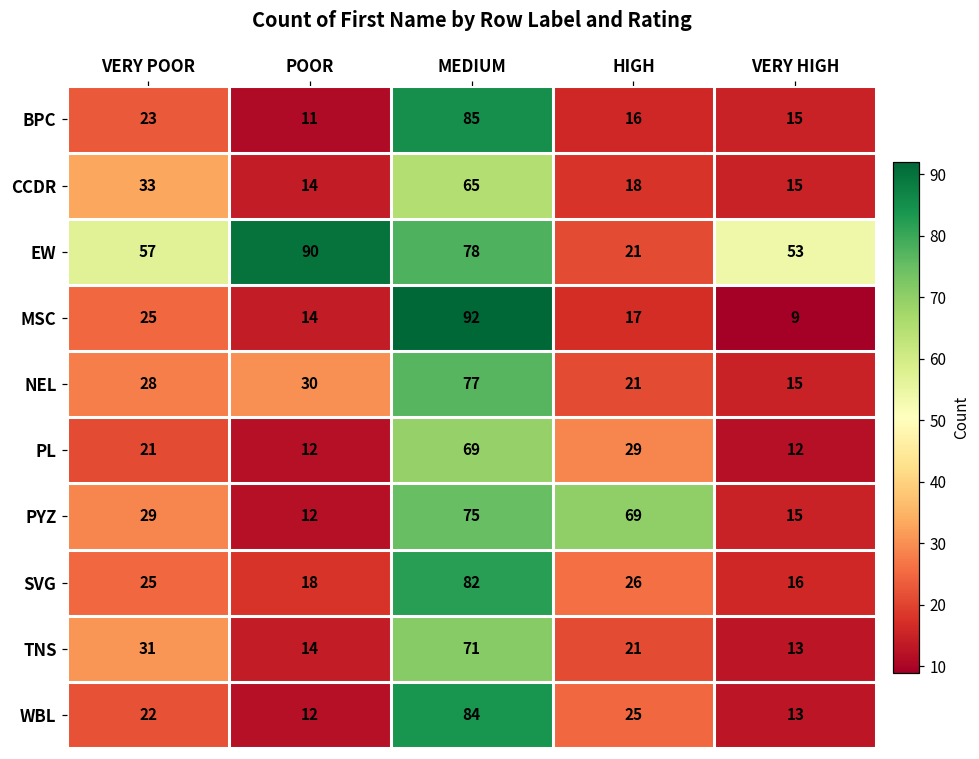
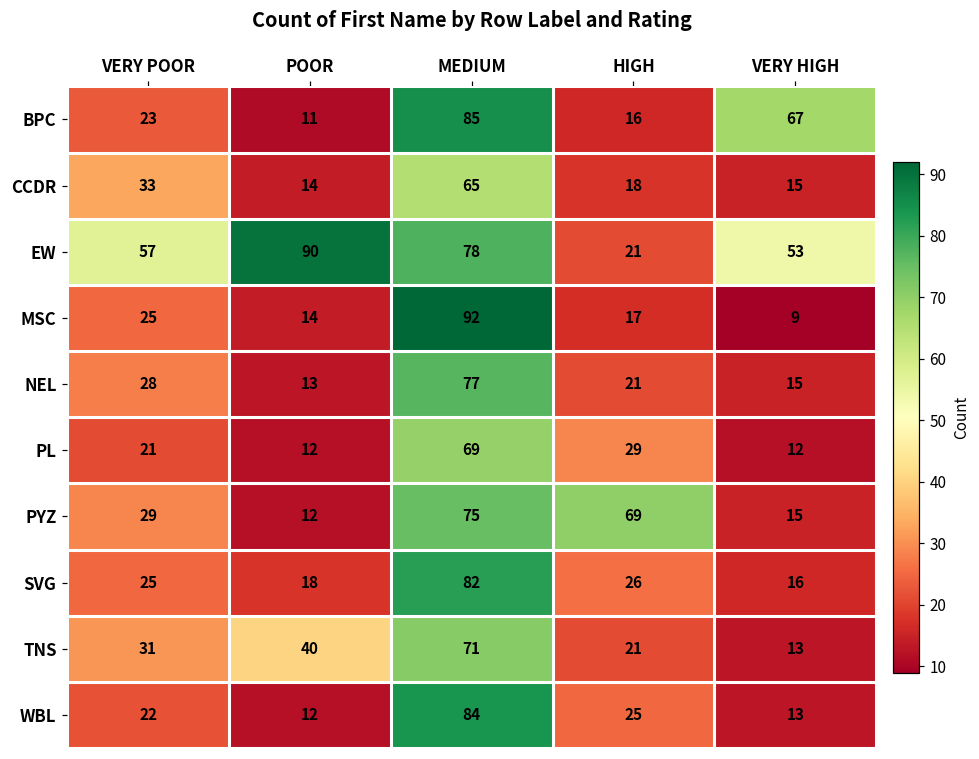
  {
    "BPC": {
      "VERY POOR": 23,
      "POOR": 11,
      "MEDIUM": 85,
      "HIGH": 16,
-     "VERY HIGH": 15
+     "VERY HIGH": 67
    },
    "CCDR": {
      "VERY POOR": 33,
      "POOR": 14,
      "MEDIUM": 65,
      "HIGH": 18,
      "VERY HIGH": 15
    },
    "EW": {
      "VERY POOR": 57,
      "POOR": 90,
      "MEDIUM": 78,
      "HIGH": 21,
      "VERY HIGH": 53
    },
    "MSC": {
      "VERY POOR": 25,
      "POOR": 14,
      "MEDIUM": 92,
      "HIGH": 17,
      "VERY HIGH": 9
    },
    "NEL": {
      "VERY POOR": 28,
-     "POOR": 30,
+     "POOR": 13,
      "MEDIUM": 77,
      "HIGH": 21,
      "VERY HIGH": 15
    },
    "PL": {
      "VERY POOR": 21,
      "POOR": 12,
      "MEDIUM": 69,
      "HIGH": 29,
      "VERY HIGH": 12
    },
    "PYZ": {
      "VERY POOR": 29,
      "POOR": 12,
      "MEDIUM": 75,
      "HIGH": 69,
      "VERY HIGH": 15
    },
    "SVG": {
      "VERY POOR": 25,
      "POOR": 18,
      "MEDIUM": 82,
      "HIGH": 26,
      "VERY HIGH": 16
    },
    "TNS": {
      "VERY POOR": 31,
-     "POOR": 14,
+     "POOR": 40,
      "MEDIUM": 71,
      "HIGH": 21,
      "VERY HIGH": 13
    },
    "WBL": {
      "VERY POOR": 22,
      "POOR": 12,
      "MEDIUM": 84,
      "HIGH": 25,
      "VERY HIGH": 13
    }
  }
